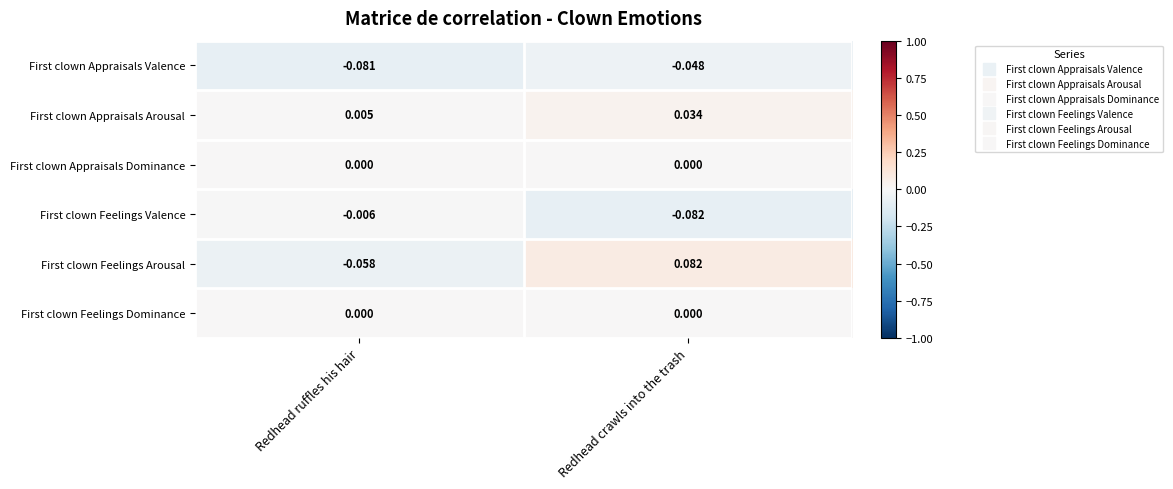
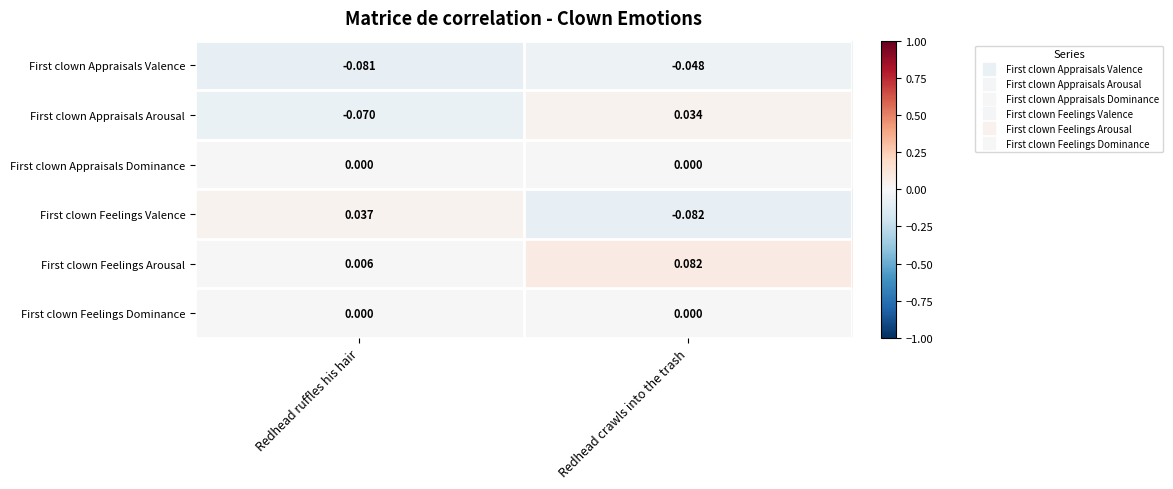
  {
    "First clown Appraisals Valence": {
      "Redhead ruffles his hair": -0.081,
      "Redhead crawls into the trash": -0.048
    },
    "First clown Appraisals Arousal": {
-     "Redhead ruffles his hair": 0.005,
+     "Redhead ruffles his hair": -0.070,
      "Redhead crawls into the trash": 0.034
    },
    "First clown Appraisals Dominance": {
      "Redhead ruffles his hair": 0.000,
      "Redhead crawls into the trash": 0.000
    },
    "First clown Feelings Valence": {
-     "Redhead ruffles his hair": -0.006,
+     "Redhead ruffles his hair": 0.037,
      "Redhead crawls into the trash": -0.082
    },
    "First clown Feelings Arousal": {
-     "Redhead ruffles his hair": -0.058,
+     "Redhead ruffles his hair": 0.006,
      "Redhead crawls into the trash": 0.082
    },
    "First clown Feelings Dominance": {
      "Redhead ruffles his hair": 0.000,
      "Redhead crawls into the trash": 0.000
    }
  }
